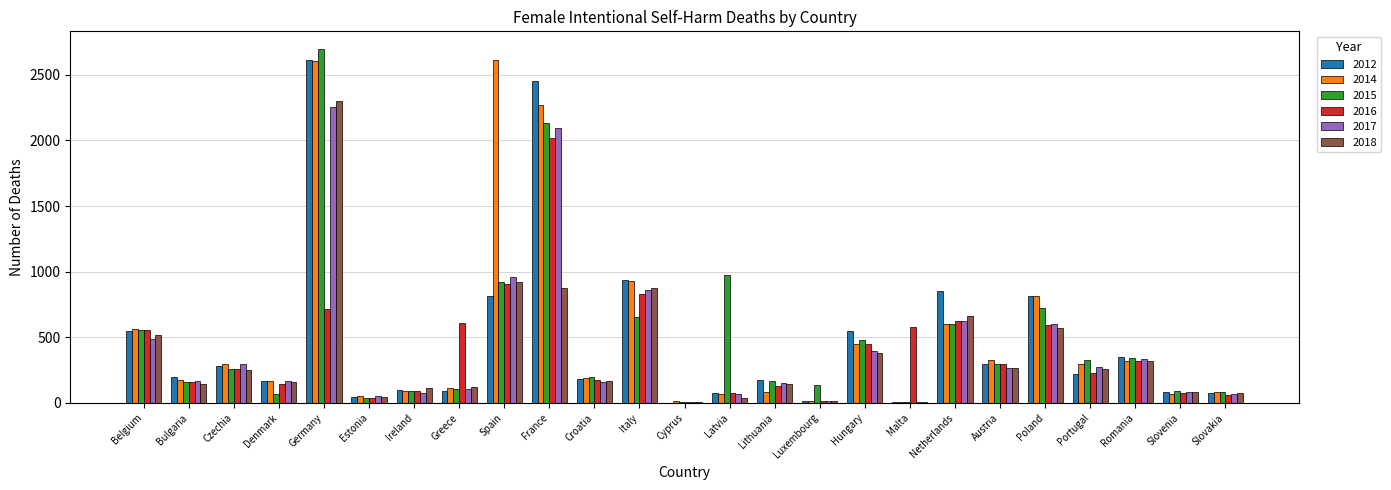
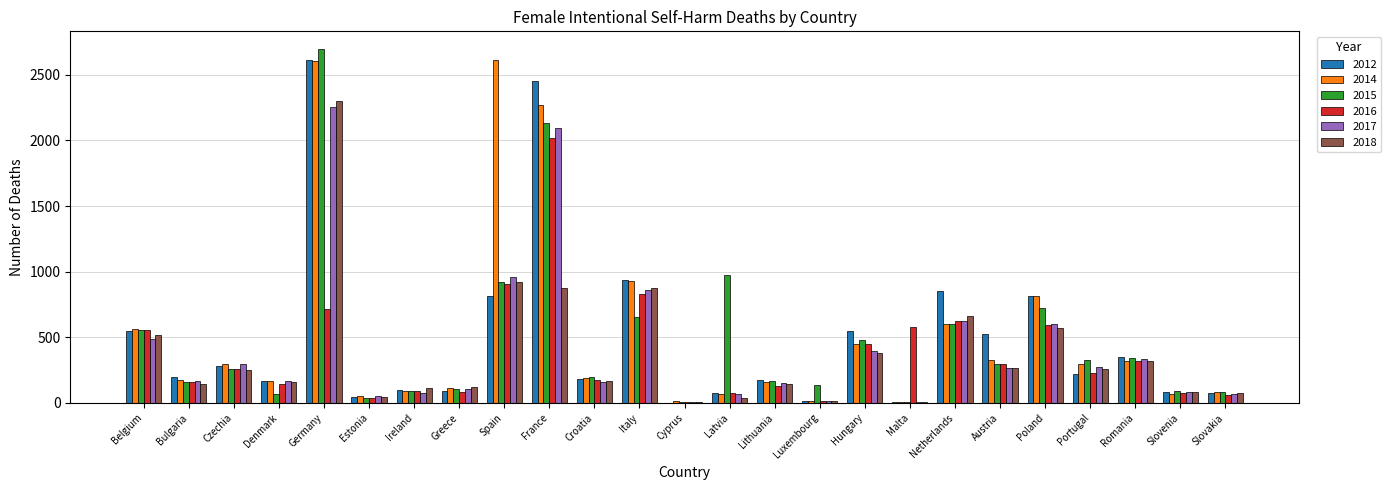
  {
    "2012": {
      "Belgium": 550,
      "Bulgaria": 200,
      "Czechia": 280,
      "Denmark": 170,
      "Germany": 2620,
      "Estonia": 50,
      "Ireland": 100,
      "Greece": 90,
      "Spain": 820,
      "France": 2460,
      "Croatia": 180,
      "Italy": 930,
      "Latvia": 70,
      "Lithuania": 170,
      "Hungary": 550,
      "Netherlands": 860,
-     "Austria": 290,
+     "Austria": 530,
      "Poland": 810,
      "Portugal": 220,
      "Romania": 350,
      "Slovenia": 80,
      "Slovakia": 70
    },
    "2014": {
      "Belgium": 570,
      "Bulgaria": 170,
      "Czechia": 300,
      "Denmark": 170,
      "Germany": 2600,
      "Estonia": 50,
      "Ireland": 90,
      "Greece": 120,
      "Spain": 2610,
      "France": 2270,
      "Croatia": 190,
      "Italy": 930,
      "Latvia": 70,
-     "Lithuania": 80,
+     "Lithuania": 160,
      "Hungary": 450,
      "Netherlands": 600,
      "Austria": 330,
      "Poland": 810,
      "Portugal": 300,
      "Romania": 320,
      "Slovenia": 70,
      "Slovakia": 80
    },
    "2015": {
      "Belgium": 560,
      "Bulgaria": 160,
      "Czechia": 260,
      "Denmark": 70,
      "Germany": 2700,
      "Estonia": 40,
      "Ireland": 90,
      "Greece": 110,
      "Spain": 920,
      "France": 2130,
      "Croatia": 200,
      "Italy": 660,
      "Latvia": 980,
      "Lithuania": 170,
      "Luxembourg": 140,
      "Hungary": 480,
      "Netherlands": 600,
      "Austria": 300,
      "Poland": 720,
      "Portugal": 330,
      "Romania": 340,
      "Slovenia": 90,
      "Slovakia": 80
    },
    "2016": {
      "Belgium": 550,
      "Bulgaria": 160,
      "Czechia": 260,
      "Denmark": 140,
      "Germany": 720,
      "Estonia": 40,
      "Ireland": 90,
-     "Greece": 610,
+     "Greece": 80,
      "Spain": 910,
      "France": 2020,
      "Croatia": 170,
      "Italy": 830,
      "Latvia": 80,
      "Lithuania": 130,
      "Hungary": 450,
      "Malta": 580,
      "Netherlands": 620,
      "Austria": 300,
      "Poland": 600,
      "Portugal": 230,
      "Romania": 320,
      "Slovenia": 80,
      "Slovakia": 60
    },
    "2017": {
      "Belgium": 490,
      "Bulgaria": 170,
      "Czechia": 300,
      "Denmark": 170,
      "Germany": 2260,
      "Estonia": 50,
      "Ireland": 70,
      "Greece": 100,
      "Spain": 960,
      "France": 2090,
      "Croatia": 160,
      "Italy": 860,
      "Latvia": 70,
      "Lithuania": 150,
      "Hungary": 390,
      "Netherlands": 630,
      "Austria": 270,
      "Poland": 600,
      "Portugal": 270,
      "Romania": 330,
      "Slovenia": 90,
      "Slovakia": 70
    },
    "2018": {
      "Belgium": 510,
      "Bulgaria": 150,
      "Czechia": 250,
      "Denmark": 160,
      "Germany": 2300,
      "Estonia": 50,
      "Ireland": 110,
      "Greece": 120,
      "Spain": 920,
      "France": 870,
      "Croatia": 160,
      "Italy": 870,
      "Latvia": 40,
      "Lithuania": 140,
      "Hungary": 380,
      "Netherlands": 660,
      "Austria": 270,
      "Poland": 570,
      "Portugal": 260,
      "Romania": 320,
      "Slovenia": 80,
      "Slovakia": 80
    }
  }
